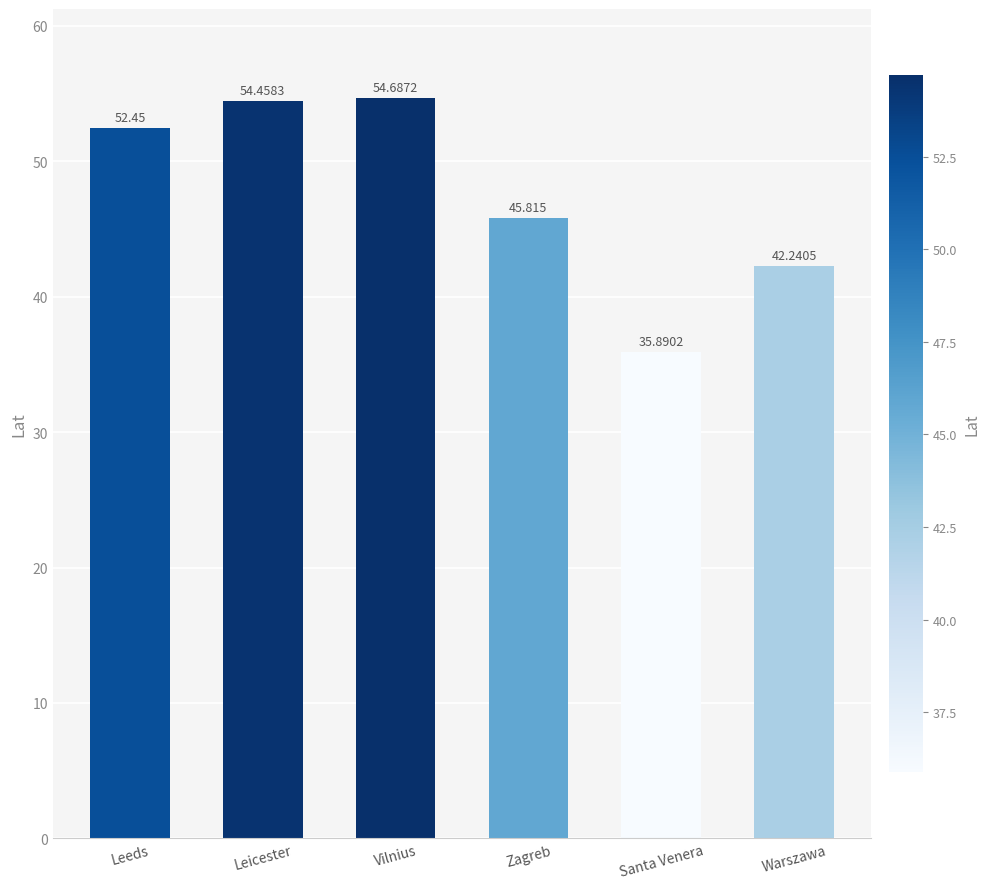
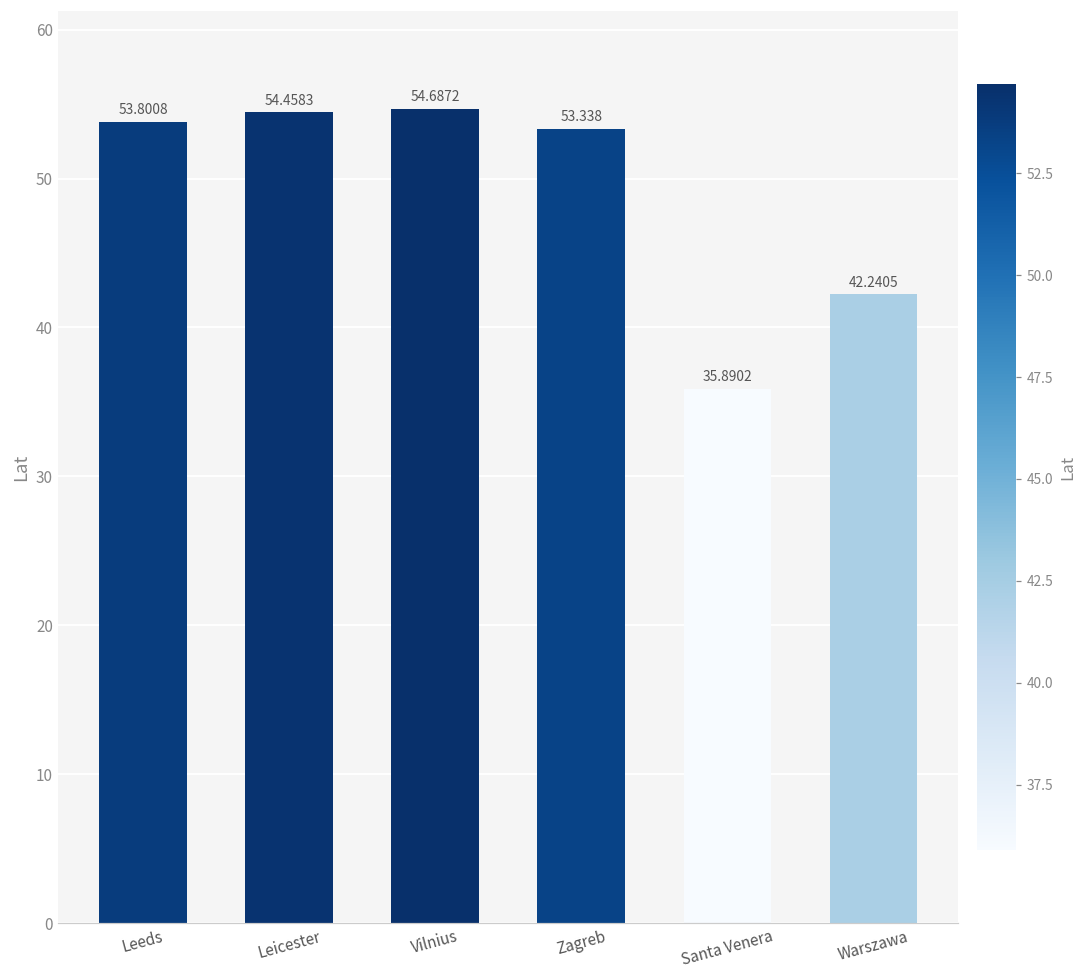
  {
-   "Leeds": 52.45,
+   "Leeds": 53.8008,
    "Leicester": 54.4583,
    "Vilnius": 54.6872,
-   "Zagreb": 45.815,
+   "Zagreb": 53.338,
    "Santa Venera": 35.8902,
    "Warszawa": 42.2405
  }
